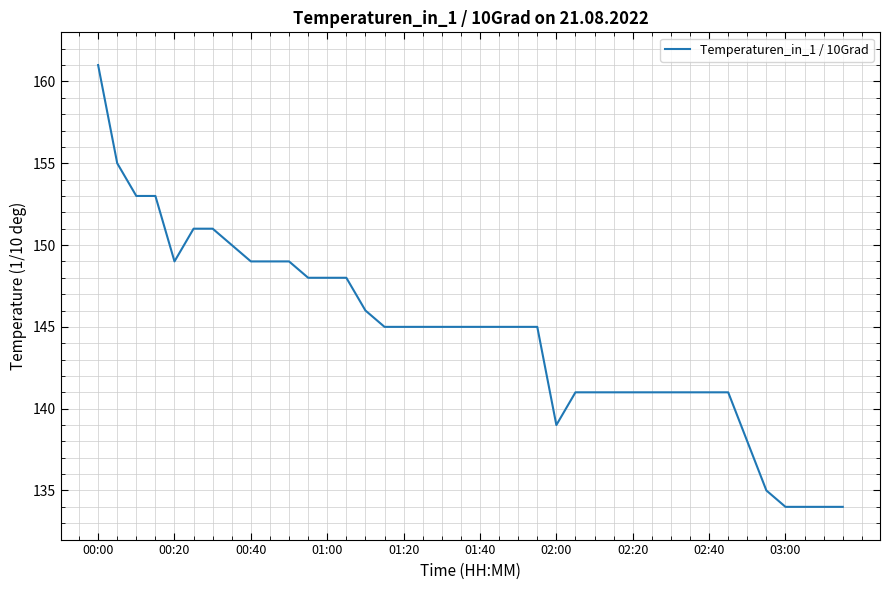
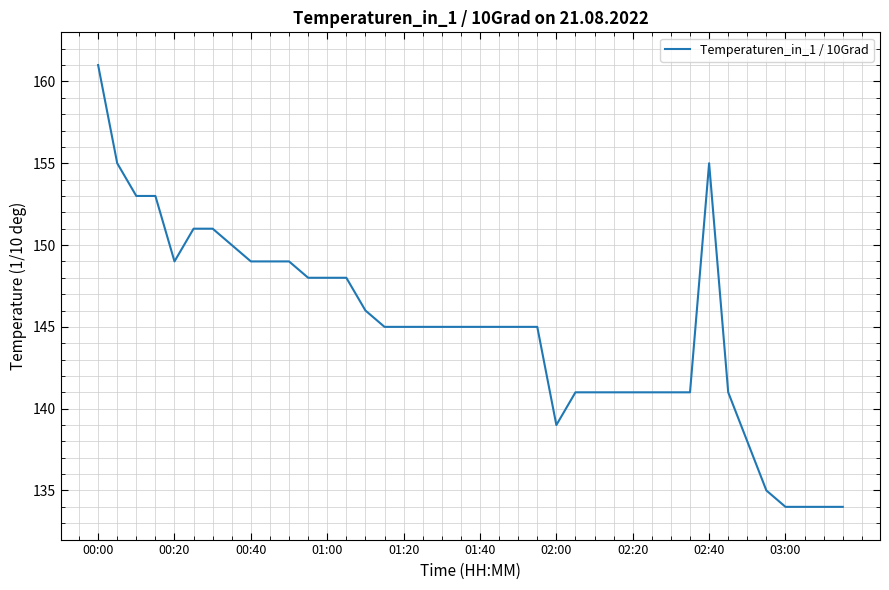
  {
    "00:00": 161,
    "00:20": 149,
    "00:40": 149,
    "01:00": 148,
    "01:20": 145,
    "01:40": 145,
    "02:00": 139,
    "02:20": 141,
-   "02:40": 141,
+   "02:40": 155,
    "03:00": 134
  }
